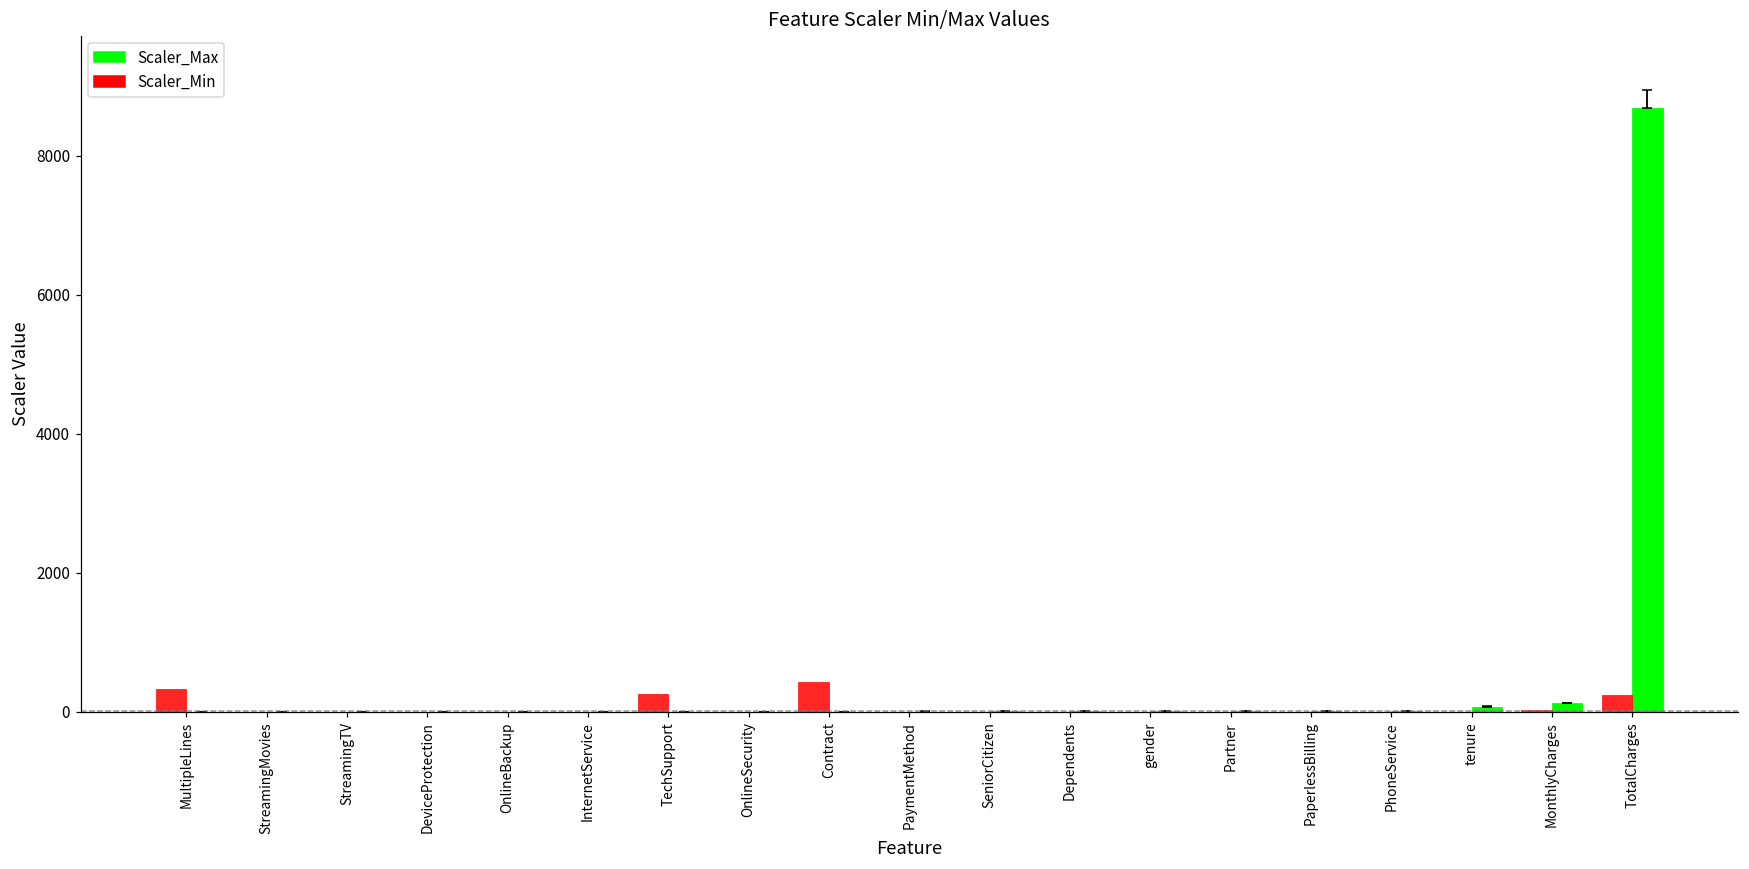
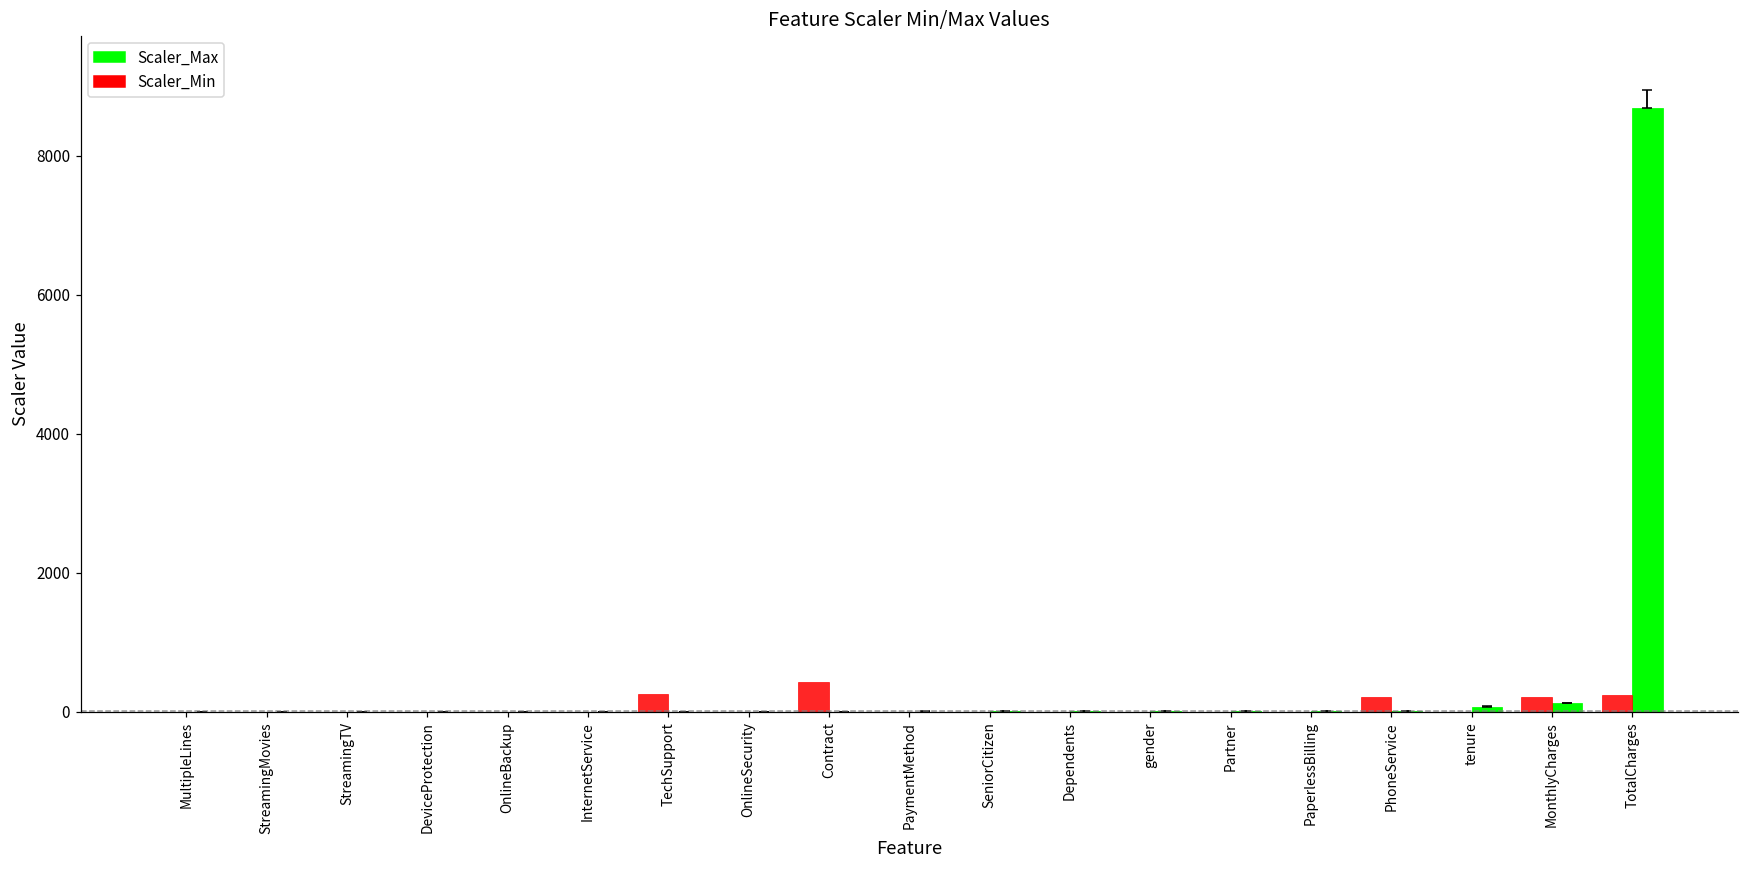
  {
    "Scaler_Max": {
      "tenure": 100,
      "MonthlyCharges": 100,
      "TotalCharges": 8700
    },
    "Scaler_Min": {
-     "MultipleLines": 300,
+     "MultipleLines": 0,
      "TechSupport": 200,
      "Contract": 400,
      "SeniorCitizen": 0,
      "Dependents": 0,
      "gender": 0,
      "Partner": 0,
      "PaperlessBilling": 0,
-     "PhoneService": 0,
+     "PhoneService": 200,
      "tenure": 0,
-     "MonthlyCharges": 0,
+     "MonthlyCharges": 200,
      "TotalCharges": 200
    }
  }
